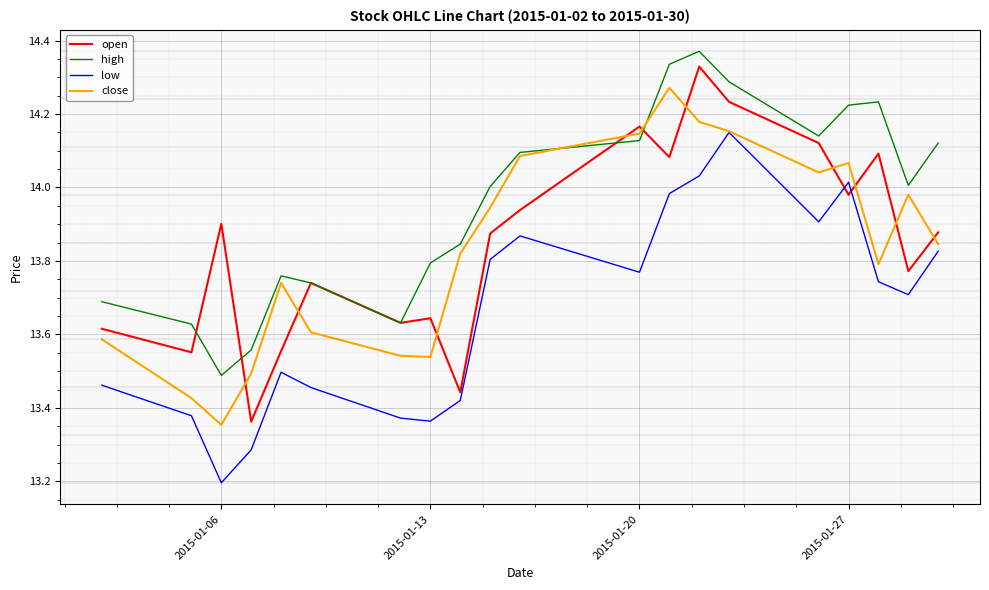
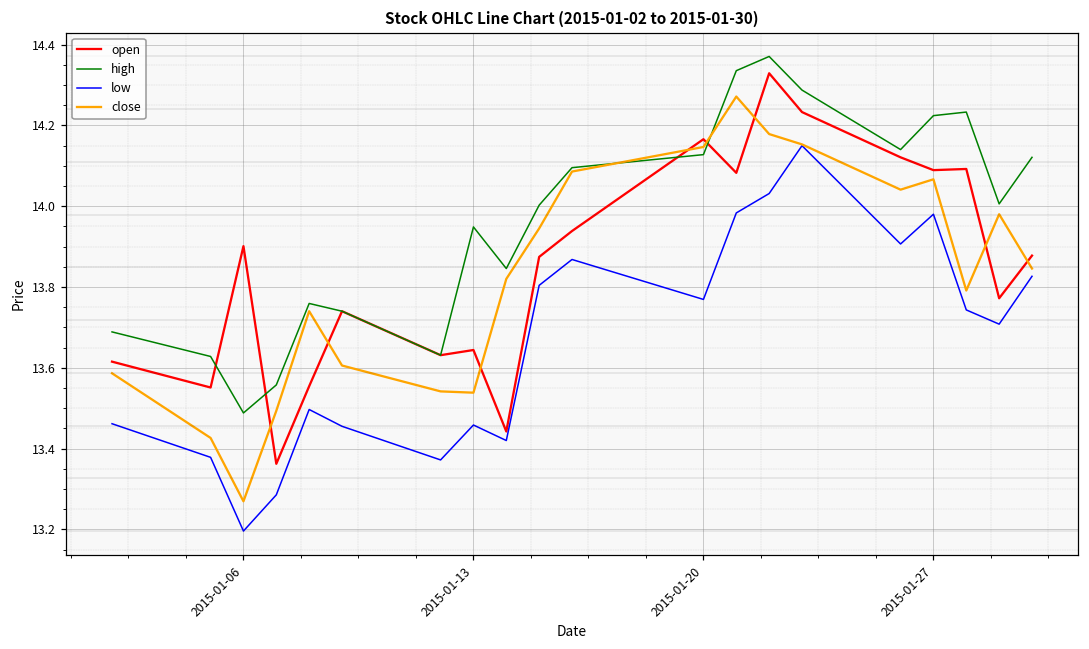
  {
    "open": {
      "2015-01-06": 13.90,
      "2015-01-13": 13.64,
      "2015-01-20": 14.17,
-     "2015-01-27": 13.98
+     "2015-01-27": 14.09
    },
    "high": {
      "2015-01-06": 13.49,
-     "2015-01-13": 13.79,
+     "2015-01-13": 13.95,
      "2015-01-20": 14.13,
      "2015-01-27": 14.22
    },
    "low": {
      "2015-01-06": 13.20,
-     "2015-01-13": 13.36,
+     "2015-01-13": 13.46,
      "2015-01-20": 13.77,
-     "2015-01-27": 14.01
+     "2015-01-27": 13.98
    },
    "close": {
-     "2015-01-06": 13.35,
+     "2015-01-06": 13.27,
      "2015-01-13": 13.54,
      "2015-01-20": 14.15,
      "2015-01-27": 14.07
    }
  }
